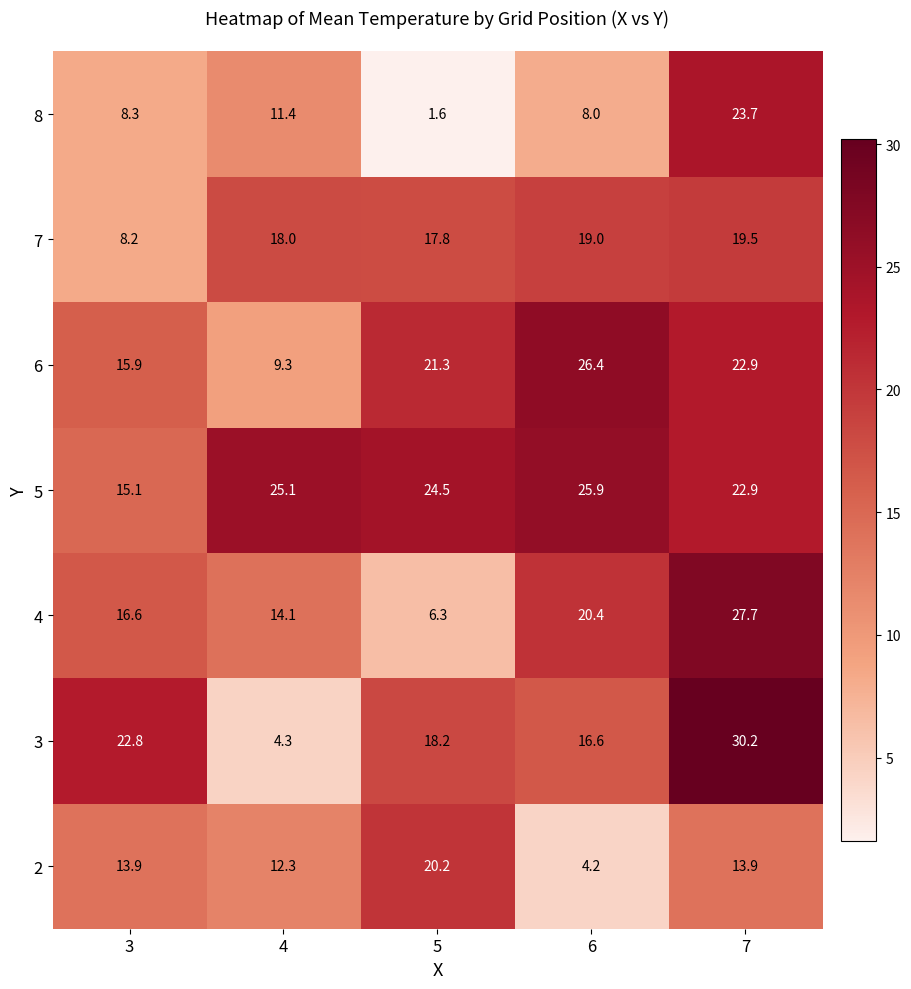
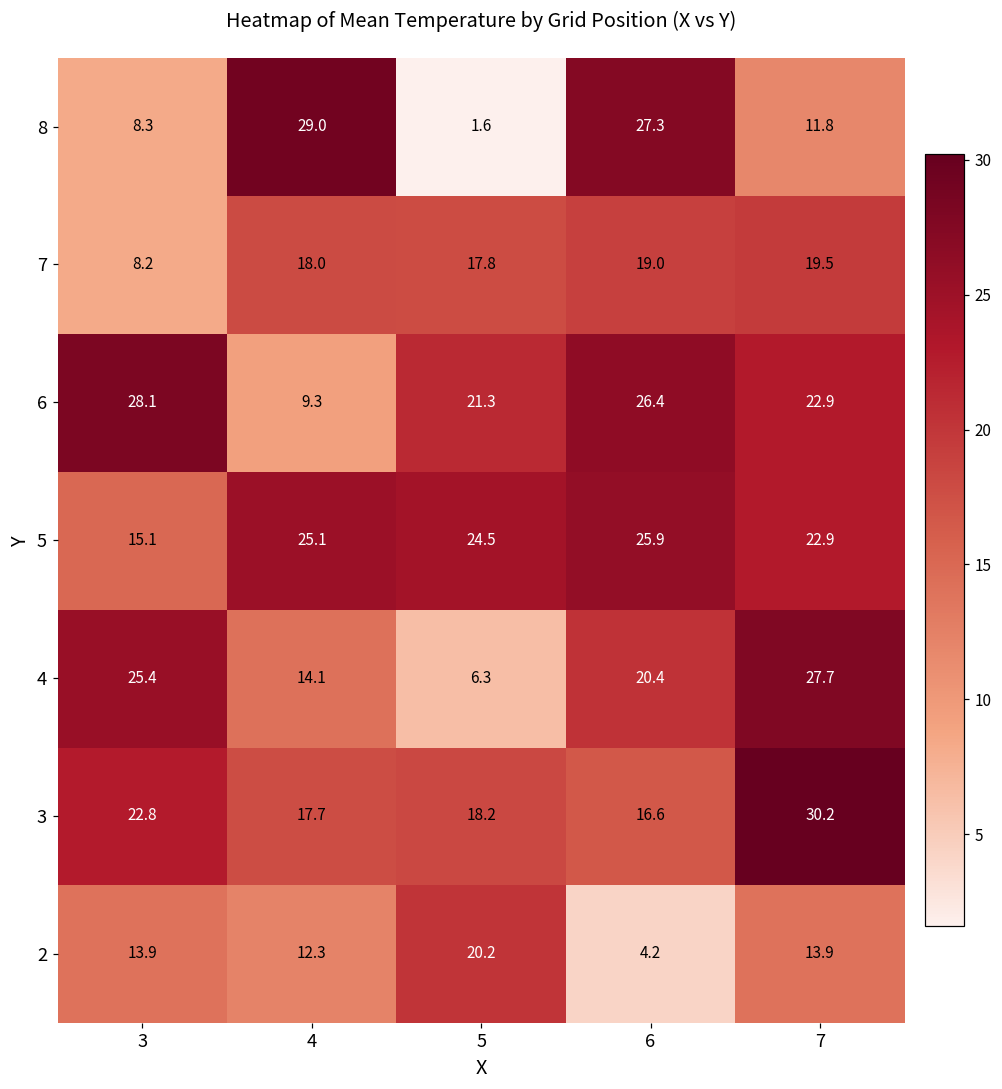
  {
    "8": {
      "3": 8.3,
-     "4": 11.4,
+     "4": 29.0,
      "5": 1.6,
-     "6": 8.0,
-     "7": 23.7
+     "6": 27.3,
+     "7": 11.8
    },
    "7": {
      "3": 8.2,
      "4": 18.0,
      "5": 17.8,
      "6": 19.0,
      "7": 19.5
    },
    "6": {
-     "3": 15.9,
+     "3": 28.1,
      "4": 9.3,
      "5": 21.3,
      "6": 26.4,
      "7": 22.9
    },
    "5": {
      "3": 15.1,
      "4": 25.1,
      "5": 24.5,
      "6": 25.9,
      "7": 22.9
    },
    "4": {
-     "3": 16.6,
+     "3": 25.4,
      "4": 14.1,
      "5": 6.3,
      "6": 20.4,
      "7": 27.7
    },
    "3": {
      "3": 22.8,
-     "4": 4.3,
+     "4": 17.7,
      "5": 18.2,
      "6": 16.6,
      "7": 30.2
    },
    "2": {
      "3": 13.9,
      "4": 12.3,
      "5": 20.2,
      "6": 4.2,
      "7": 13.9
    }
  }
